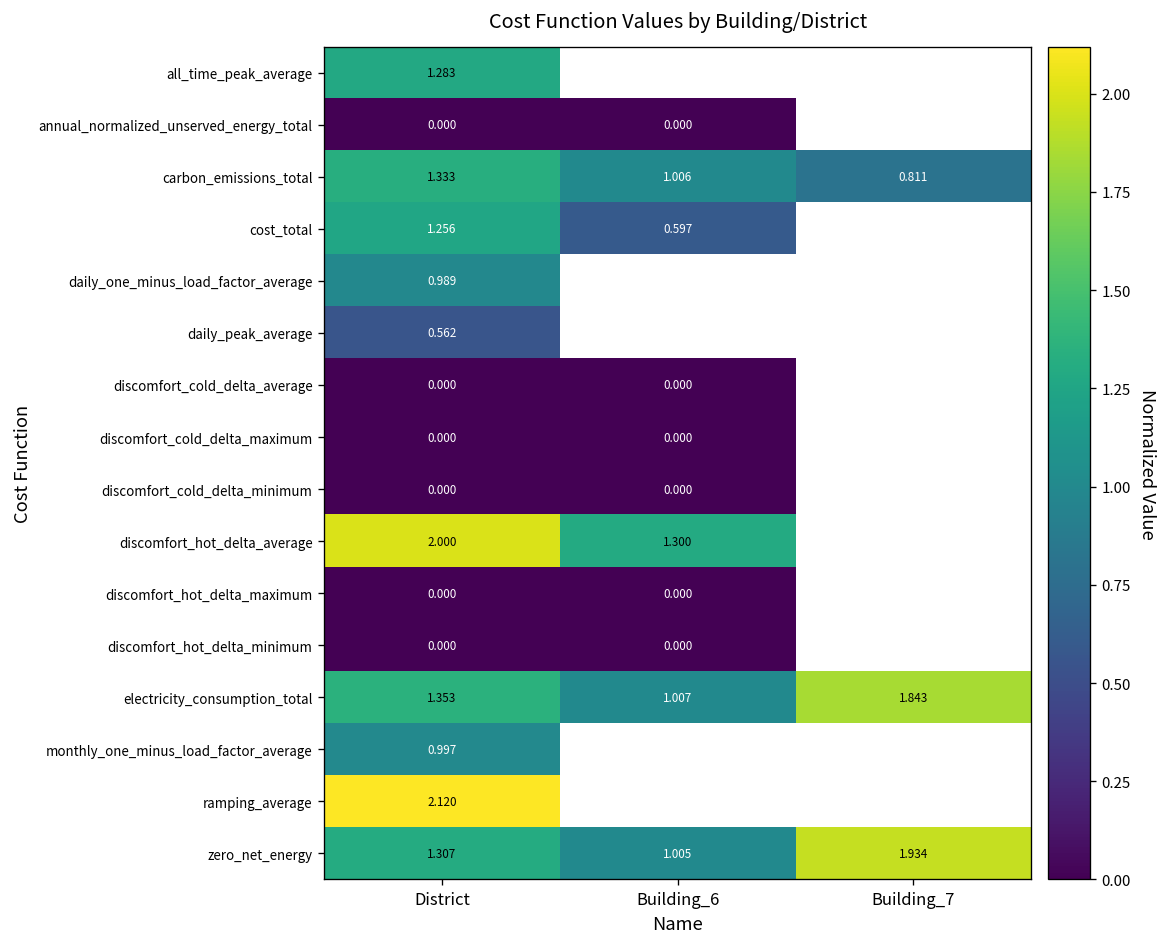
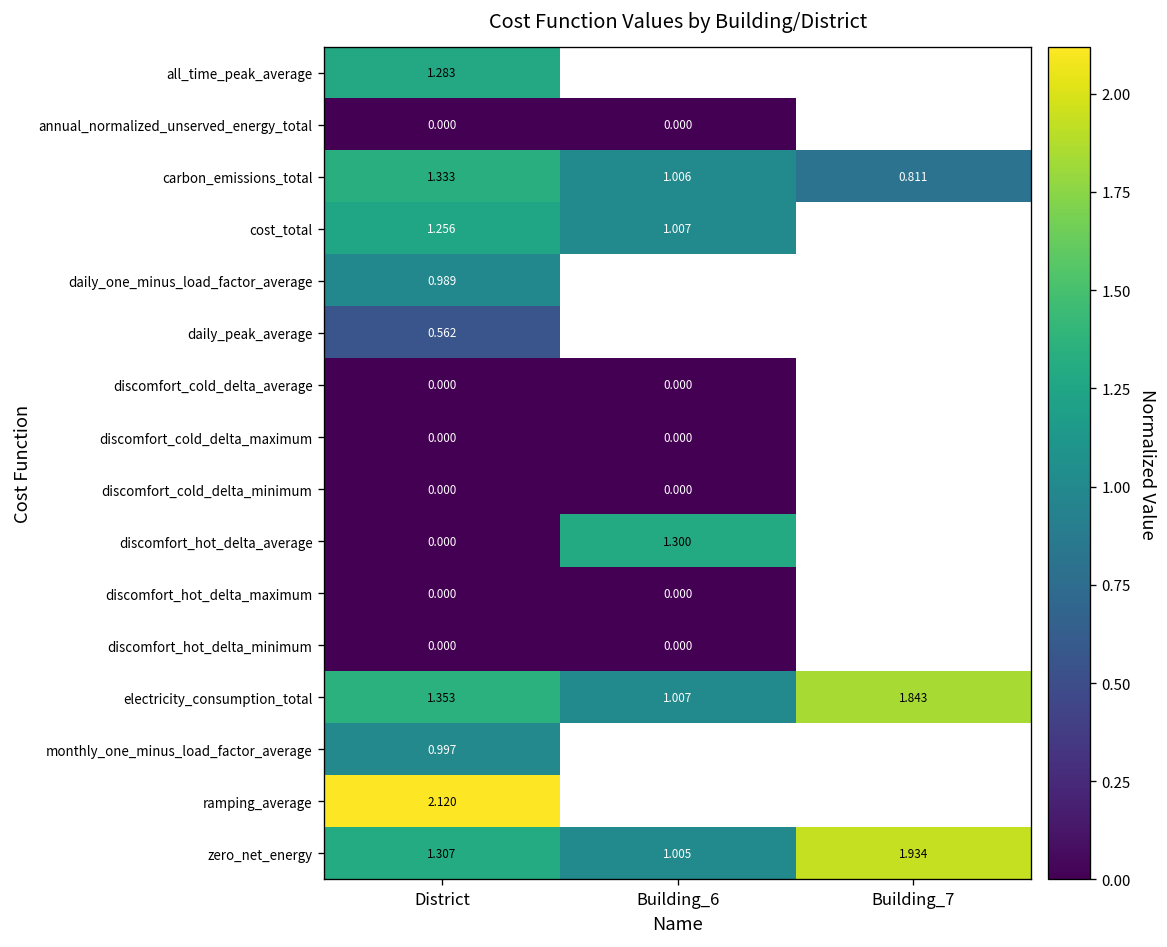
  {
    "all_time_peak_average": {
      "District": 1.283
    },
    "annual_normalized_unserved_energy_total": {
      "District": 0.000,
      "Building_6": 0.000
    },
    "carbon_emissions_total": {
      "District": 1.333,
      "Building_6": 1.006,
      "Building_7": 0.811
    },
    "cost_total": {
      "District": 1.256,
-     "Building_6": 0.597
+     "Building_6": 1.007
    },
    "daily_one_minus_load_factor_average": {
      "District": 0.989
    },
    "daily_peak_average": {
      "District": 0.562
    },
    "discomfort_cold_delta_average": {
      "District": 0.000,
      "Building_6": 0.000
    },
    "discomfort_cold_delta_maximum": {
      "District": 0.000,
      "Building_6": 0.000
    },
    "discomfort_cold_delta_minimum": {
      "District": 0.000,
      "Building_6": 0.000
    },
    "discomfort_hot_delta_average": {
-     "District": 2.000,
+     "District": 0.000,
      "Building_6": 1.300
    },
    "discomfort_hot_delta_maximum": {
      "District": 0.000,
      "Building_6": 0.000
    },
    "discomfort_hot_delta_minimum": {
      "District": 0.000,
      "Building_6": 0.000
    },
    "electricity_consumption_total": {
      "District": 1.353,
      "Building_6": 1.007,
      "Building_7": 1.843
    },
    "monthly_one_minus_load_factor_average": {
      "District": 0.997
    },
    "ramping_average": {
      "District": 2.120
    },
    "zero_net_energy": {
      "District": 1.307,
      "Building_6": 1.005,
      "Building_7": 1.934
    }
  }
